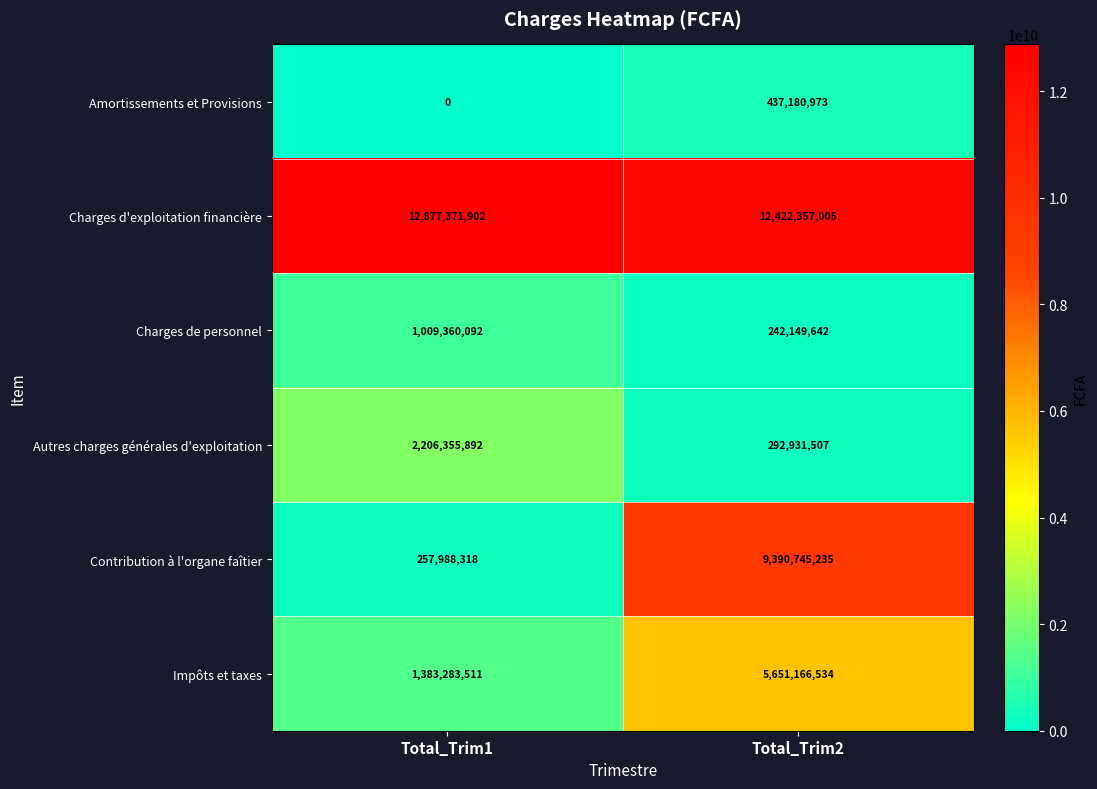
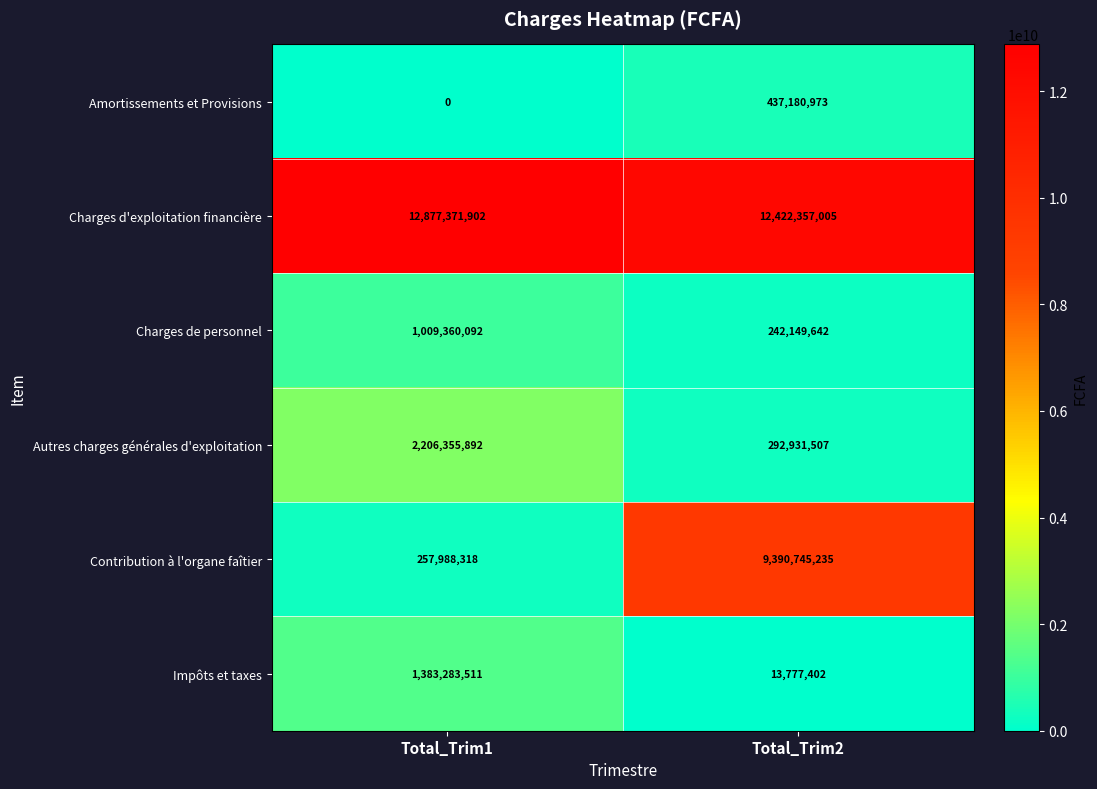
  {
    "Amortissements et Provisions": {
      "Total_Trim1": "0",
      "Total_Trim2": "437,180,973"
    },
    "Charges d'exploitation financière": {
      "Total_Trim1": "12,877,371,902",
      "Total_Trim2": "12,422,357,005"
    },
    "Charges de personnel": {
      "Total_Trim1": "1,009,360,092",
      "Total_Trim2": "242,149,642"
    },
    "Autres charges générales d'exploitation": {
      "Total_Trim1": "2,206,355,892",
      "Total_Trim2": "292,931,507"
    },
    "Contribution à l'organe faîtier": {
      "Total_Trim1": "257,988,318",
      "Total_Trim2": "9,390,745,235"
    },
    "Impôts et taxes": {
      "Total_Trim1": "1,383,283,511",
-     "Total_Trim2": "5,651,166,534"
+     "Total_Trim2": "13,777,402"
    }
  }
